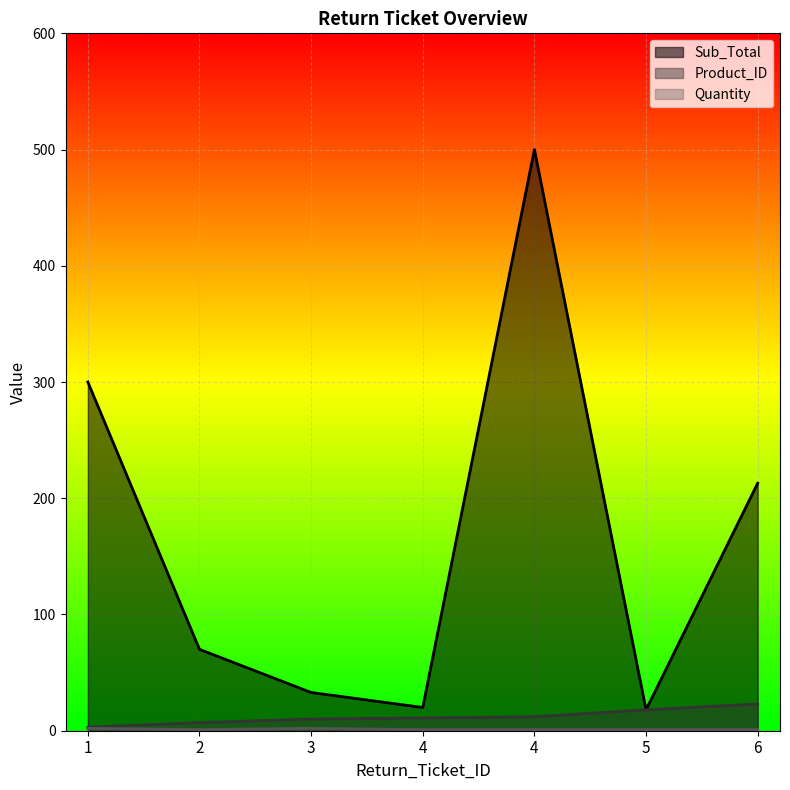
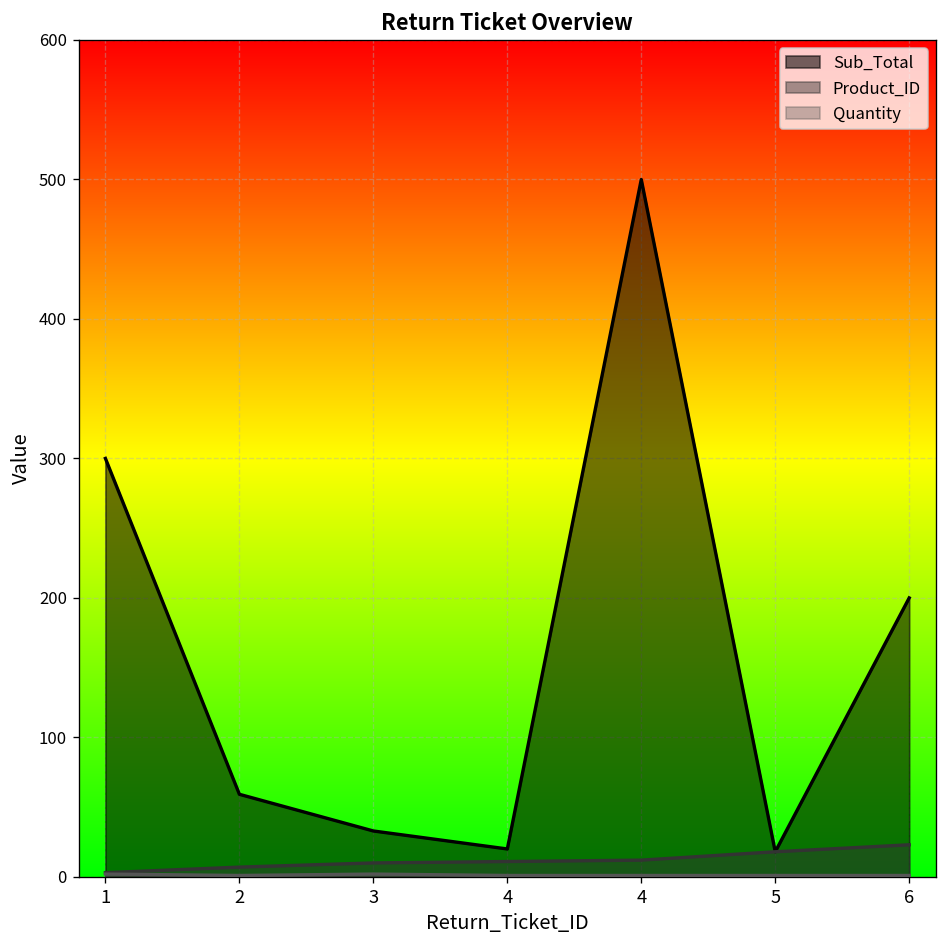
  {
    "Sub_Total": {
      "1": 300,
-     "2": 70,
+     "2": 59,
      "3": 33,
-     "6": 213
+     "6": 200
    }
  }
